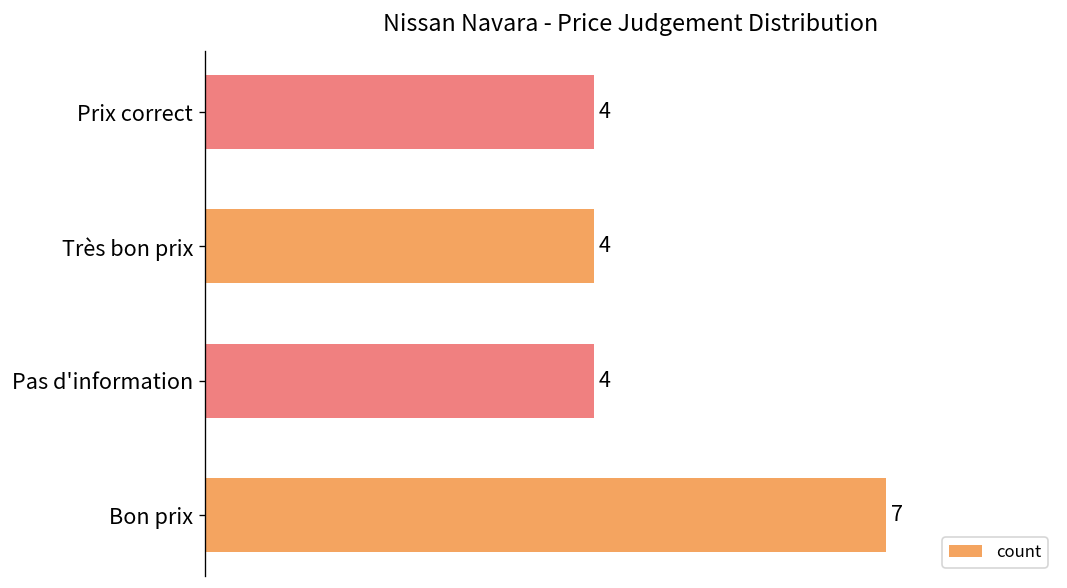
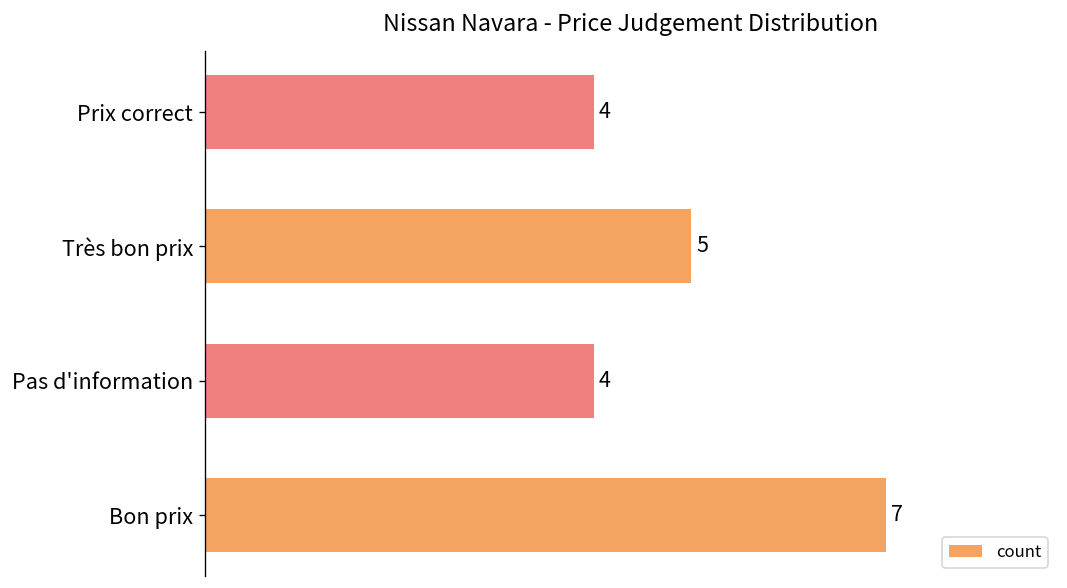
  {
    "Prix correct": 4,
-   "Très bon prix": 4,
+   "Très bon prix": 5,
    "Pas d'information": 4,
    "Bon prix": 7
  }
